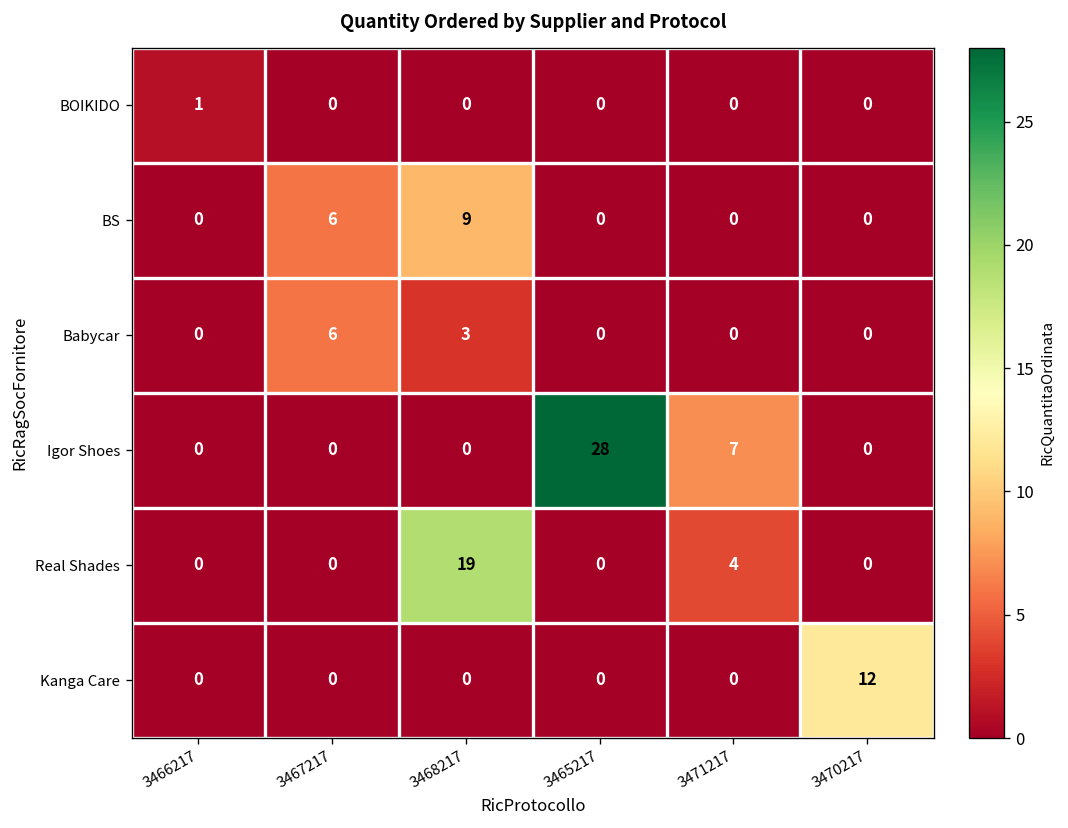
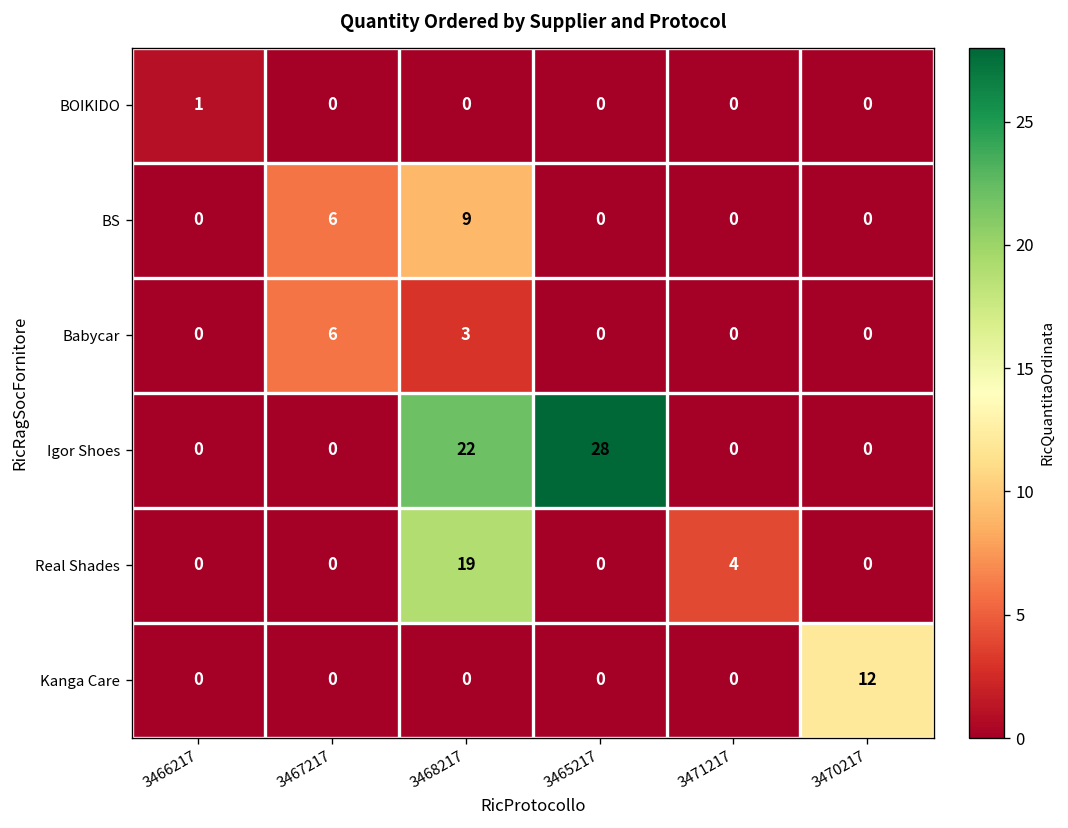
  {
    "BOIKIDO": {
      "3466217": 1,
      "3467217": 0,
      "3468217": 0,
      "3465217": 0,
      "3471217": 0,
      "3470217": 0
    },
    "BS": {
      "3466217": 0,
      "3467217": 6,
      "3468217": 9,
      "3465217": 0,
      "3471217": 0,
      "3470217": 0
    },
    "Babycar": {
      "3466217": 0,
      "3467217": 6,
      "3468217": 3,
      "3465217": 0,
      "3471217": 0,
      "3470217": 0
    },
    "Igor Shoes": {
      "3466217": 0,
      "3467217": 0,
-     "3468217": 0,
+     "3468217": 22,
      "3465217": 28,
-     "3471217": 7,
+     "3471217": 0,
      "3470217": 0
    },
    "Real Shades": {
      "3466217": 0,
      "3467217": 0,
      "3468217": 19,
      "3465217": 0,
      "3471217": 4,
      "3470217": 0
    },
    "Kanga Care": {
      "3466217": 0,
      "3467217": 0,
      "3468217": 0,
      "3465217": 0,
      "3471217": 0,
      "3470217": 12
    }
  }
